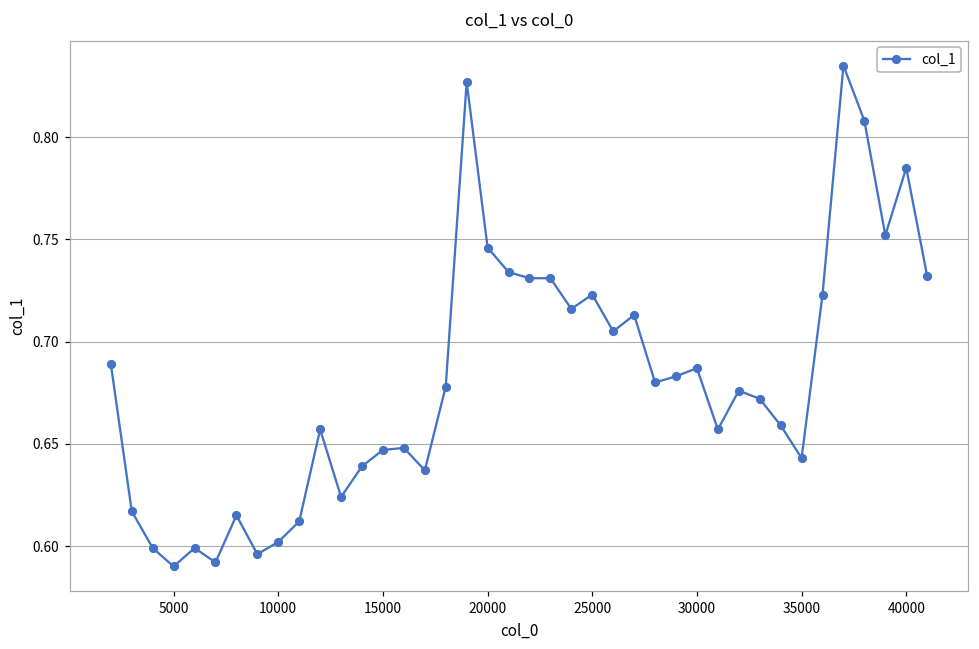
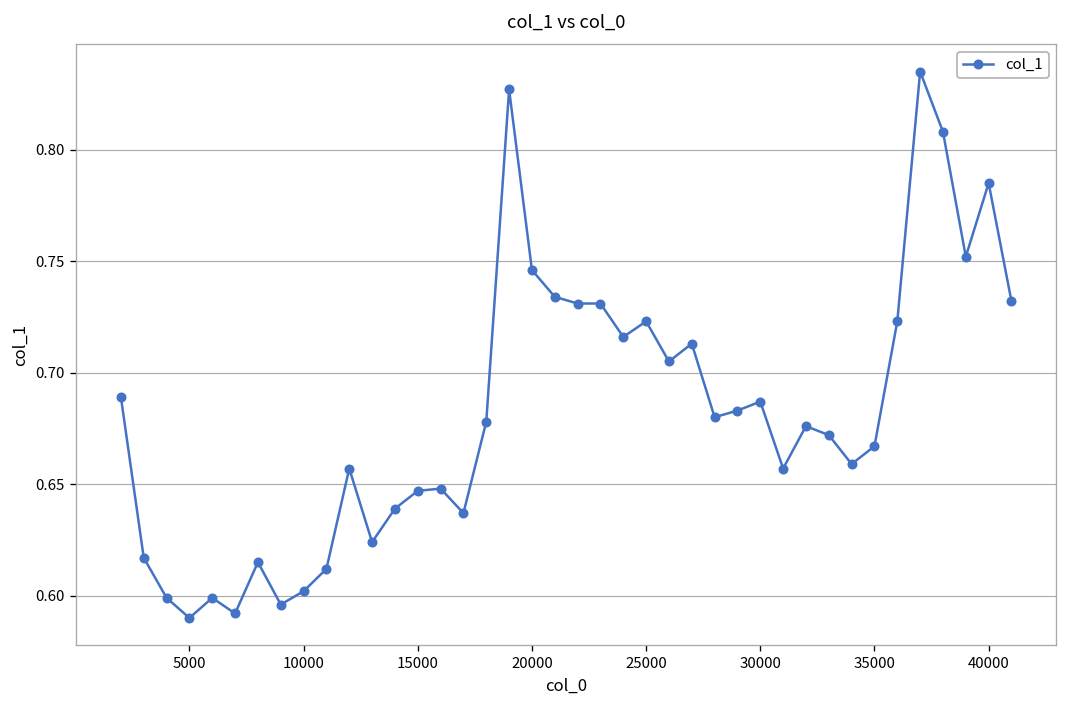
  {
    "5000": 0.590,
    "10000": 0.602,
    "15000": 0.647,
    "20000": 0.746,
    "25000": 0.723,
    "30000": 0.687,
-   "35000": 0.643,
+   "35000": 0.667,
    "40000": 0.785
  }
